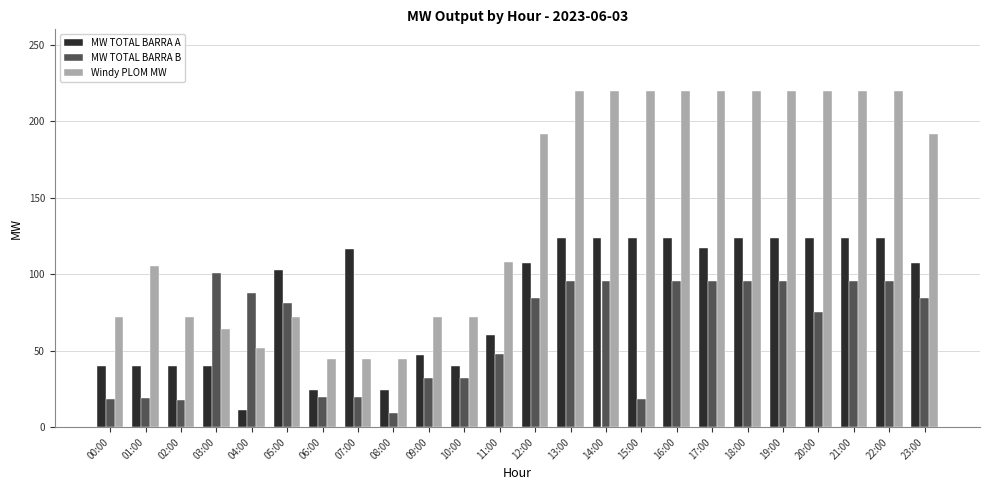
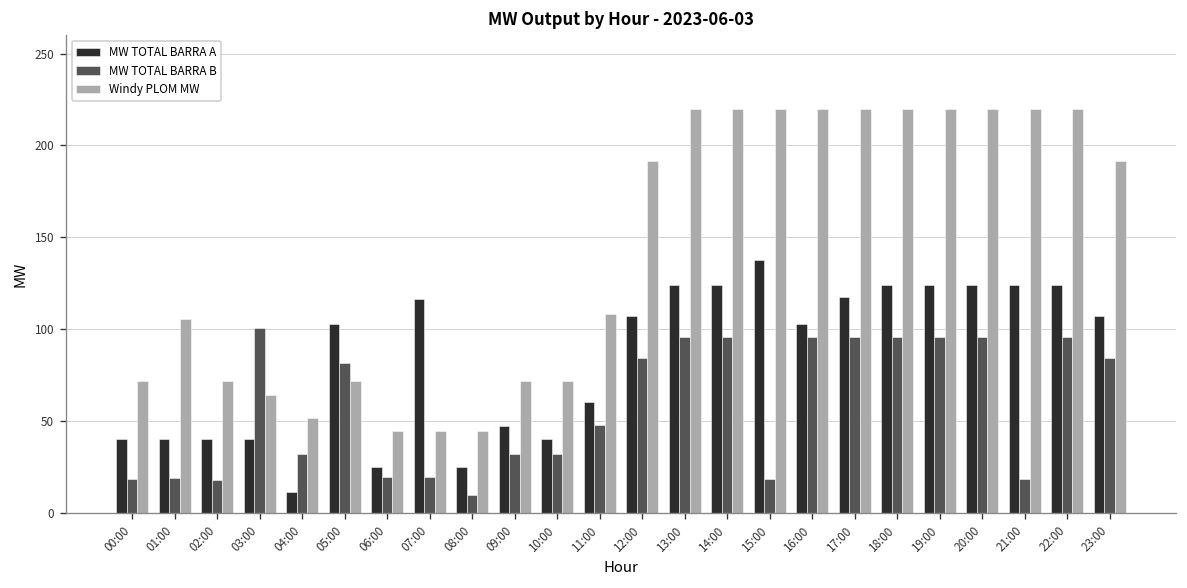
  {
    "MW TOTAL BARRA A": {
      "00:00": 40,
      "01:00": 40,
      "02:00": 40,
      "03:00": 40,
      "04:00": 11,
      "05:00": 103,
      "06:00": 25,
      "07:00": 116,
      "08:00": 25,
      "09:00": 47,
      "10:00": 40,
      "11:00": 60,
      "12:00": 107,
      "13:00": 124,
      "14:00": 124,
-     "15:00": 124,
-     "16:00": 124,
+     "15:00": 138,
+     "16:00": 103,
      "17:00": 117,
      "18:00": 124,
      "19:00": 124,
      "20:00": 124,
      "21:00": 124,
      "22:00": 124,
      "23:00": 107
    },
    "MW TOTAL BARRA B": {
      "00:00": 18,
      "01:00": 19,
      "02:00": 18,
      "03:00": 101,
-     "04:00": 87,
+     "04:00": 32,
      "05:00": 81,
      "06:00": 20,
      "07:00": 20,
      "08:00": 9,
      "09:00": 32,
      "10:00": 32,
      "11:00": 48,
      "12:00": 84,
      "13:00": 96,
      "14:00": 96,
      "15:00": 18,
      "16:00": 96,
      "17:00": 96,
      "18:00": 96,
      "19:00": 96,
-     "20:00": 75,
-     "21:00": 96,
+     "20:00": 96,
+     "21:00": 18,
      "22:00": 96,
      "23:00": 84
    },
    "Windy PLOM MW": {
      "00:00": 72,
      "01:00": 105,
      "02:00": 72,
      "03:00": 64,
      "04:00": 52,
      "05:00": 72,
      "06:00": 44,
      "07:00": 44,
      "08:00": 44,
      "09:00": 72,
      "10:00": 72,
      "11:00": 108,
      "12:00": 191,
      "13:00": 220,
      "14:00": 220,
      "15:00": 220,
      "16:00": 220,
      "17:00": 220,
      "18:00": 220,
      "19:00": 220,
      "20:00": 220,
      "21:00": 220,
      "22:00": 220,
      "23:00": 191
    }
  }
